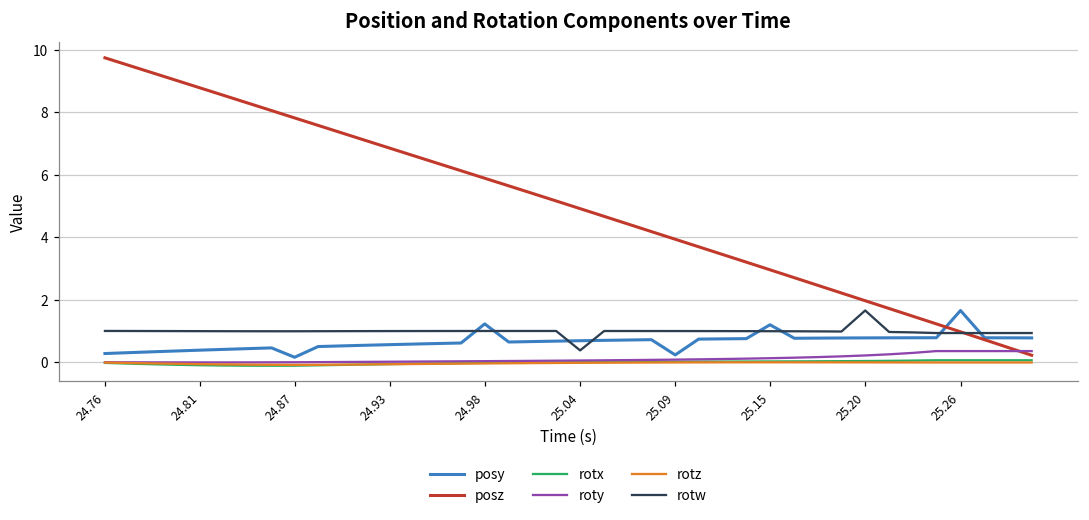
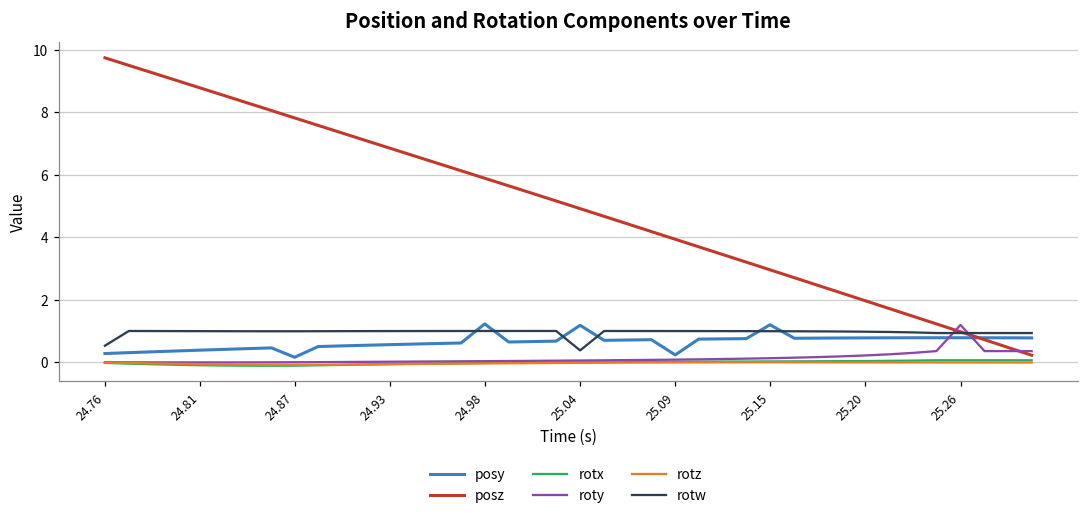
  {
    "posy": {
      "24.76": 0.3,
      "24.81": 0.4,
      "24.87": 0.2,
      "24.93": 0.6,
      "24.98": 1.2,
-     "25.04": 0.7,
+     "25.04": 1.2,
      "25.09": 0.2,
      "25.15": 1.2,
      "25.20": 0.8,
-     "25.26": 1.7
+     "25.26": 0.8
    },
    "posz": {
      "24.76": 9.7,
      "24.81": 8.8,
      "24.87": 7.8,
      "24.93": 6.9,
      "24.98": 5.9,
      "25.04": 4.9,
      "25.09": 3.9,
      "25.15": 3.0,
      "25.20": 2.0
    },
    "roty": {
      "25.15": 0.1,
      "25.20": 0.2,
-     "25.26": 0.4
+     "25.26": 1.2
    },
    "rotw": {
-     "24.76": 1.0,
+     "24.76": 0.5,
      "24.81": 1.0,
      "24.87": 1.0,
      "24.93": 1.0,
      "24.98": 1.0,
      "25.04": 0.4,
      "25.09": 1.0,
      "25.15": 1.0,
-     "25.20": 1.7
+     "25.20": 1.0
    }
  }
